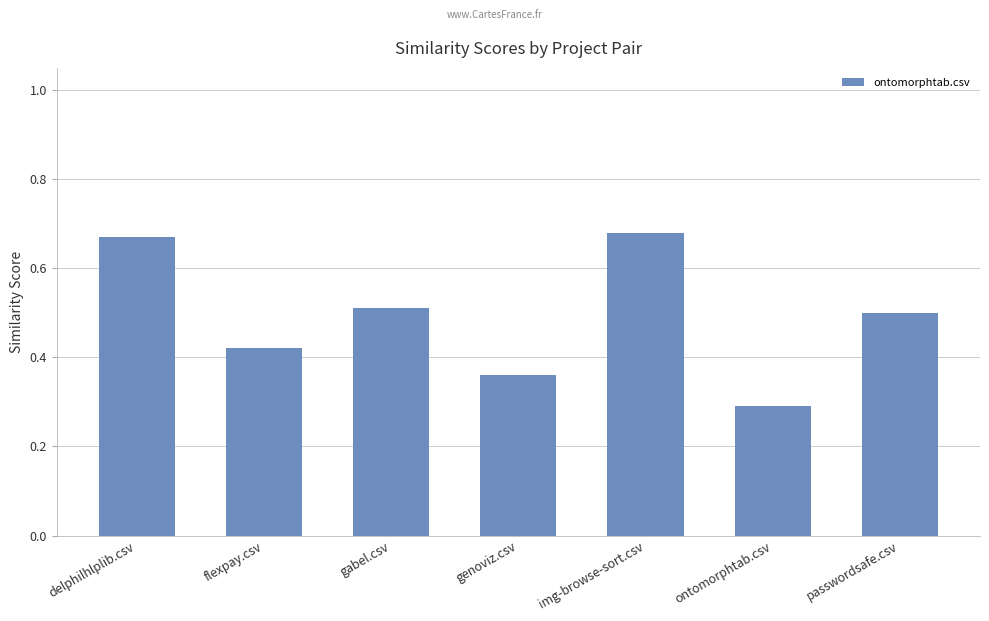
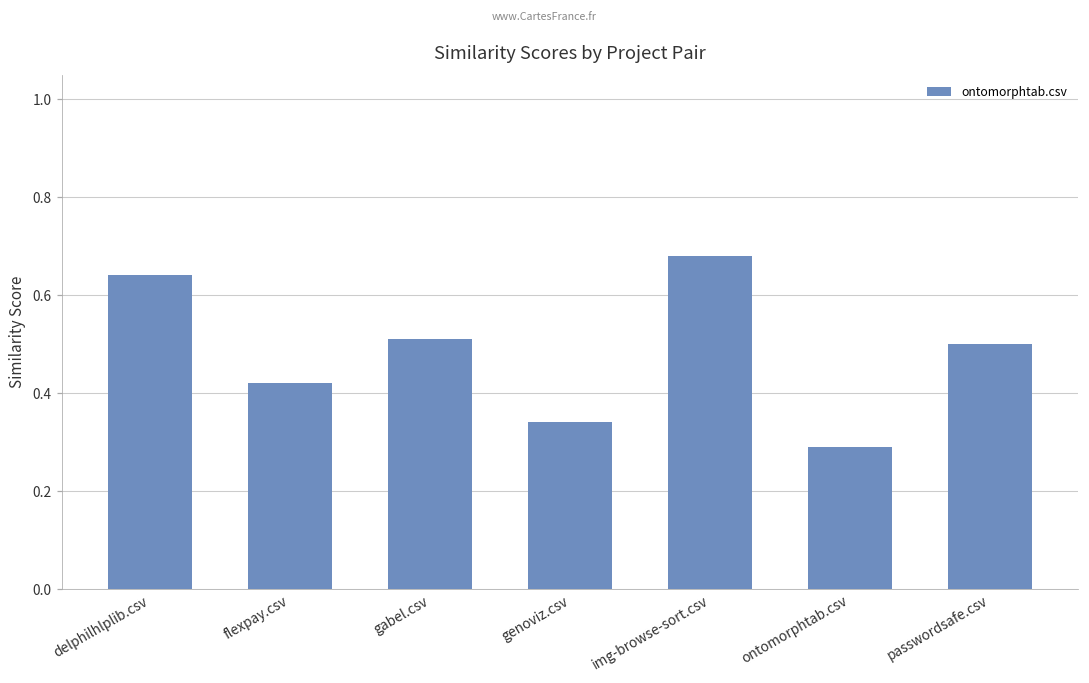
  {
-   "delphilhlplib.csv": 0.67,
+   "delphilhlplib.csv": 0.64,
    "flexpay.csv": 0.42,
    "gabel.csv": 0.51,
-   "genoviz.csv": 0.36,
+   "genoviz.csv": 0.34,
    "img-browse-sort.csv": 0.68,
    "ontomorphtab.csv": 0.29,
    "passwordsafe.csv": 0.50
  }
